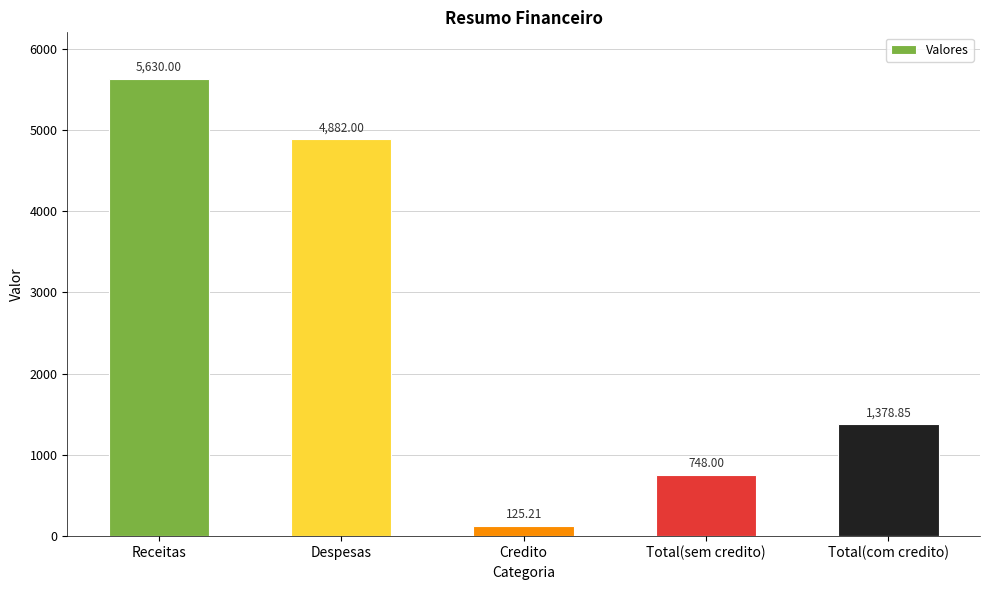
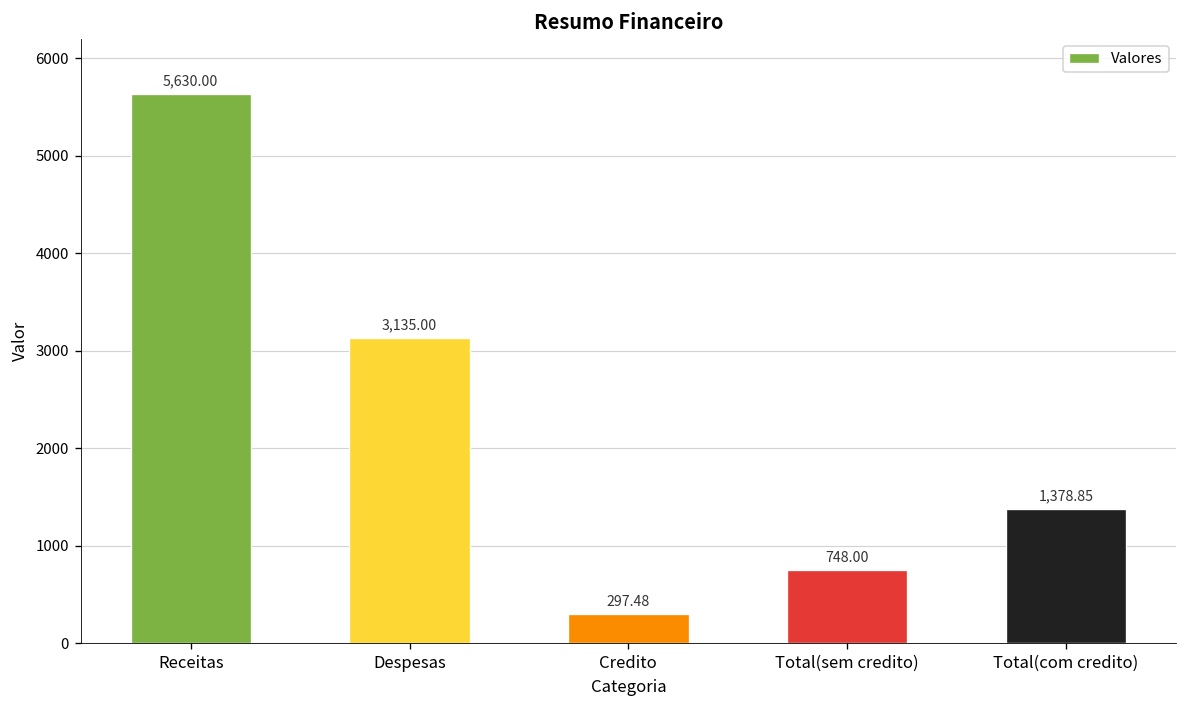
  {
    "Receitas": "5,630.00",
-   "Despesas": "4,882.00",
-   "Credito": "125.21",
+   "Despesas": "3,135.00",
+   "Credito": "297.48",
    "Total(sem credito)": "748.00",
    "Total(com credito)": "1,378.85"
  }
